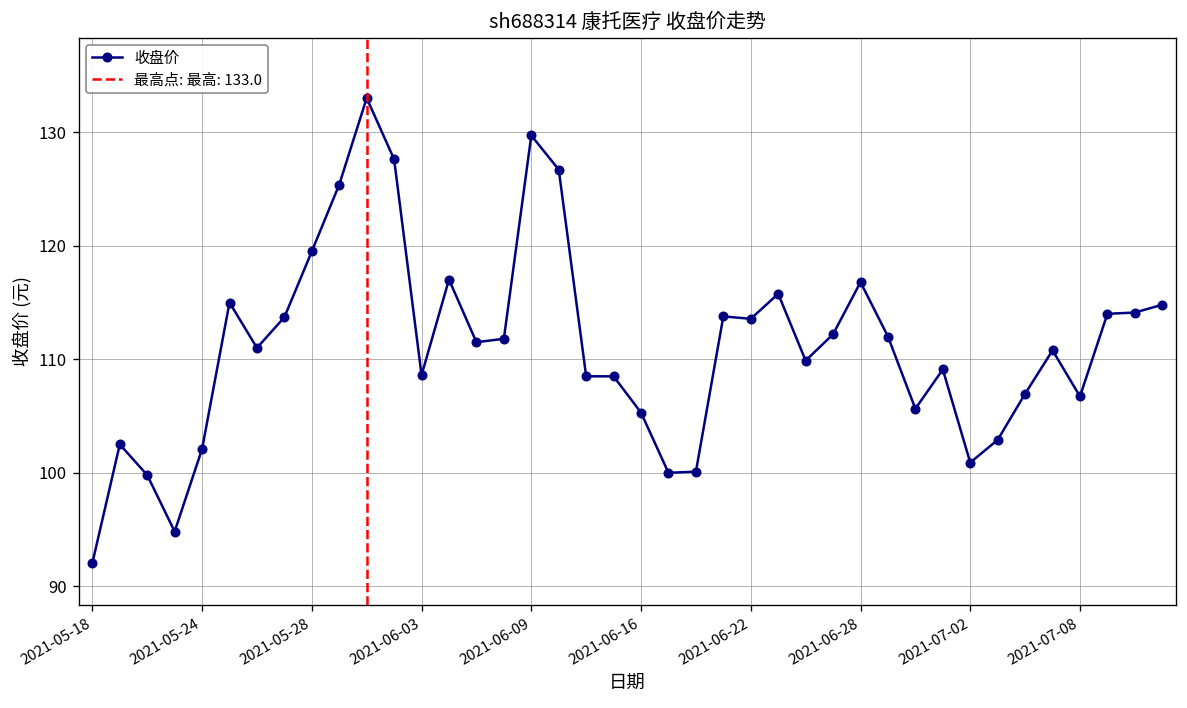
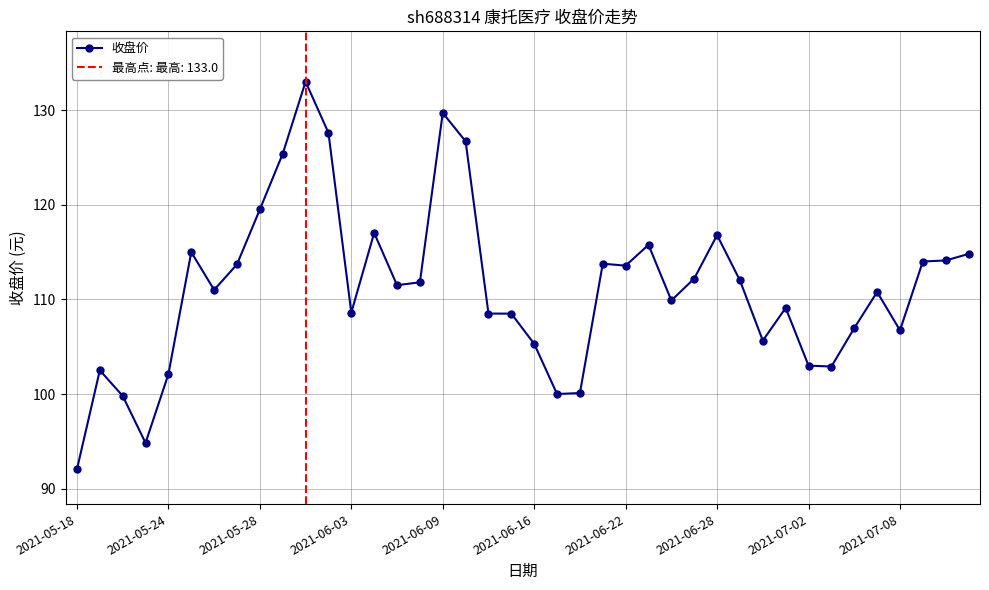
  {
    "2021-05-18": 92,
    "2021-05-24": 102,
    "2021-05-28": 120,
    "2021-06-03": 109,
    "2021-06-09": 130,
    "2021-06-16": 105,
    "2021-06-22": 114,
    "2021-06-28": 117,
-   "2021-07-02": 101,
+   "2021-07-02": 103,
    "2021-07-08": 107
  }
